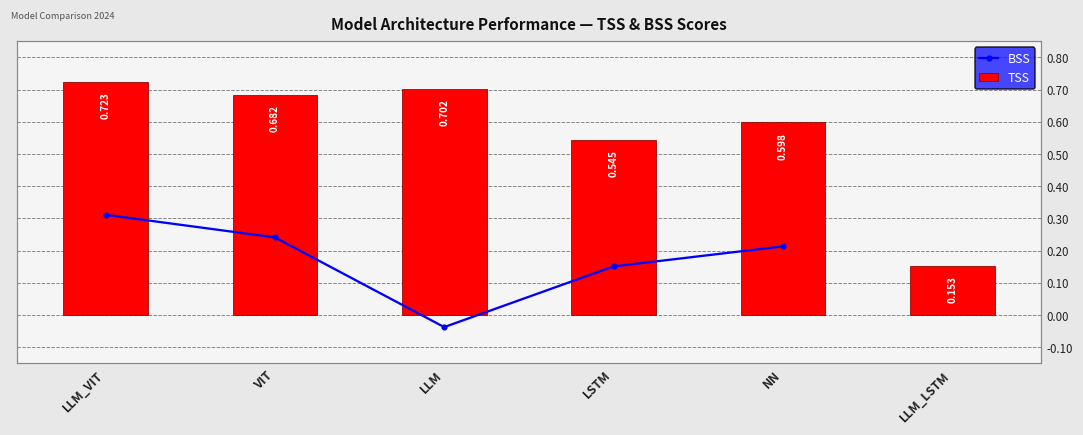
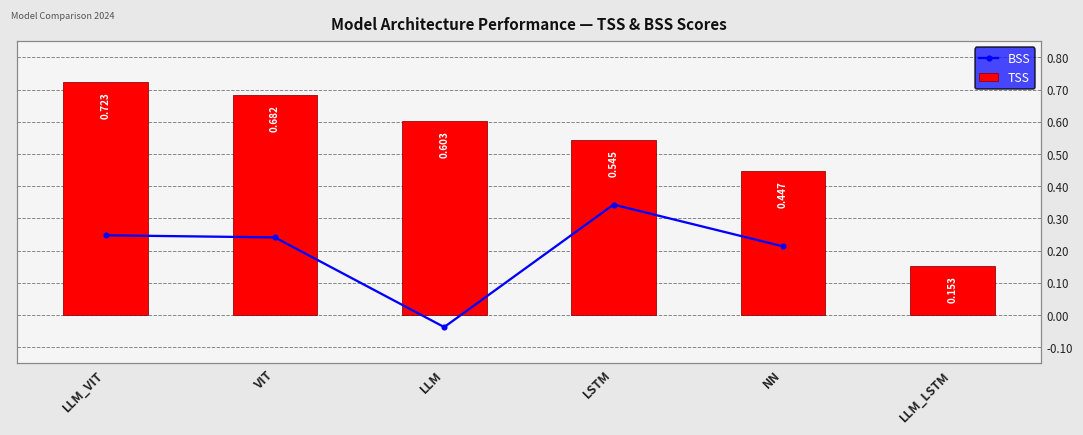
  {
    "BSS": {
-     "LLM_VIT": 0.31,
+     "LLM_VIT": 0.25,
      "VIT": 0.24,
      "LLM": -0.04,
-     "LSTM": 0.15,
+     "LSTM": 0.34,
      "NN": 0.21
    },
    "TSS": {
      "LLM_VIT": 0.723,
      "VIT": 0.682,
-     "LLM": 0.702,
+     "LLM": 0.603,
      "LSTM": 0.545,
-     "NN": 0.598,
+     "NN": 0.447,
      "LLM_LSTM": 0.153
    }
  }
